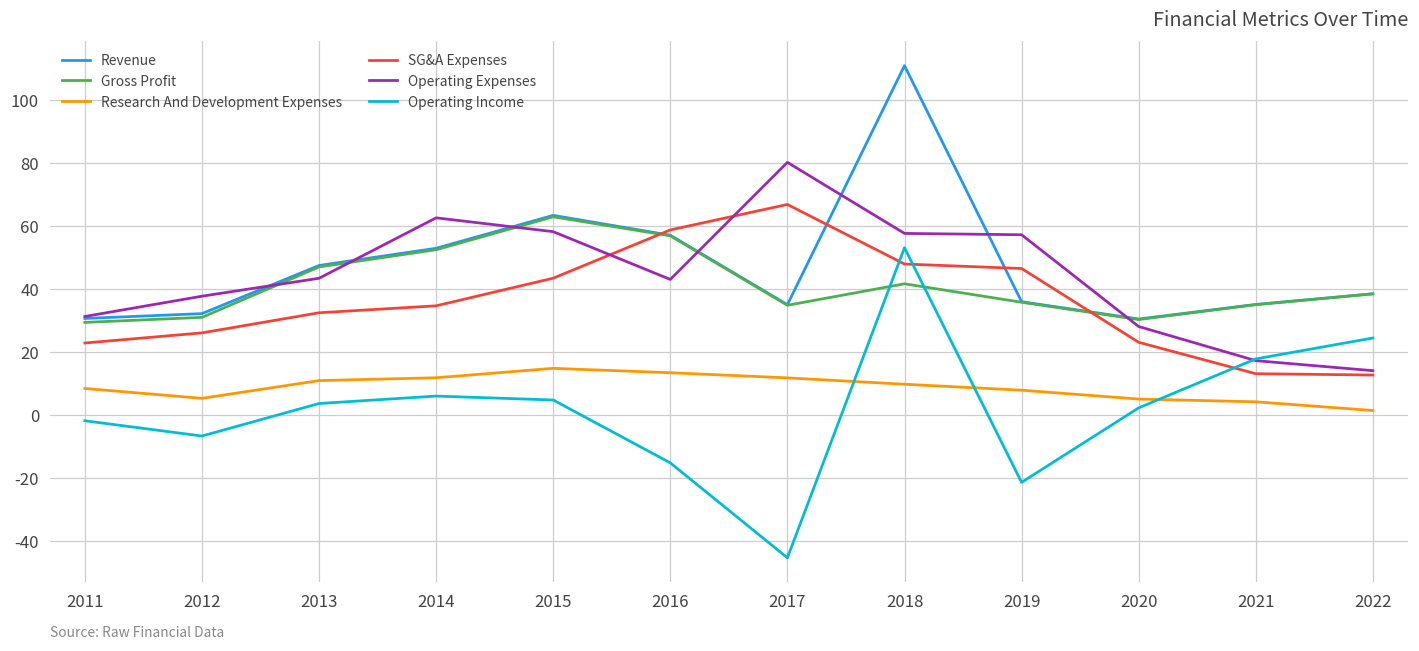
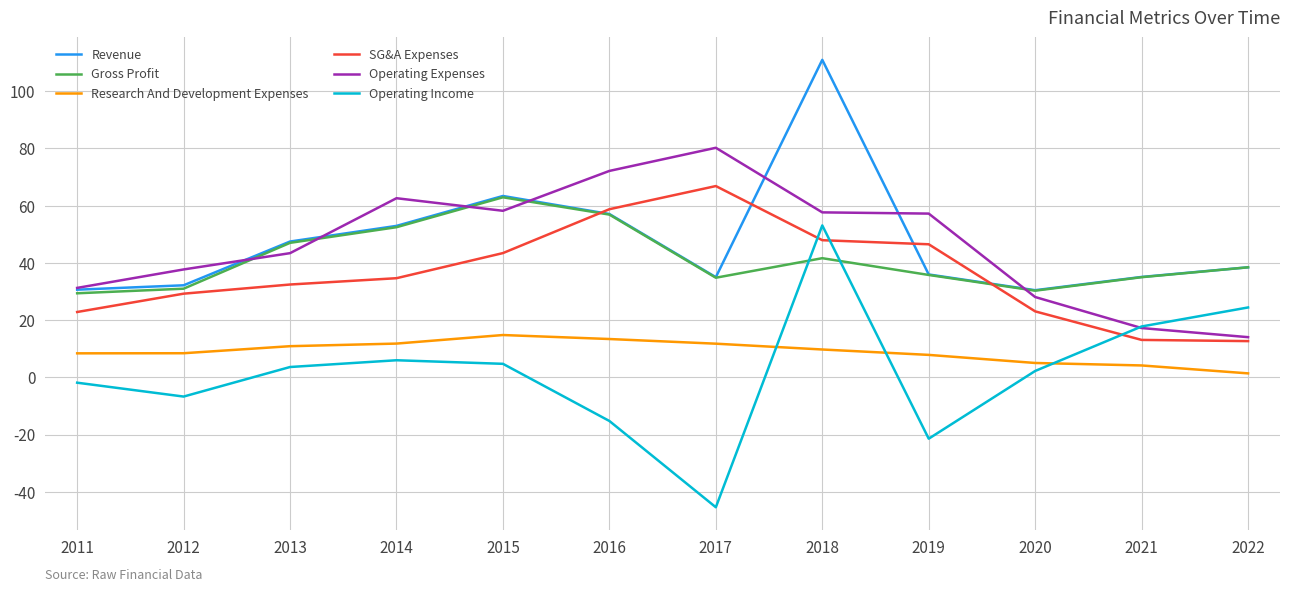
  {
    "Gross Profit": {
      "2011": 29,
      "2012": 31,
      "2018": 42
    },
    "Research And Development Expenses": {
      "2011": 8,
-     "2012": 5,
+     "2012": 8,
      "2013": 11,
      "2014": 12,
      "2015": 15,
      "2016": 13,
      "2017": 12,
      "2018": 10,
      "2019": 8,
      "2020": 5,
      "2021": 4,
      "2022": 1
    },
    "SG&A Expenses": {
      "2011": 23,
-     "2012": 26,
+     "2012": 29,
      "2013": 32,
      "2014": 35,
      "2015": 43,
      "2016": 59,
      "2017": 67,
      "2018": 48,
      "2019": 47,
      "2020": 23,
      "2021": 13,
      "2022": 13
    },
    "Operating Expenses": {
      "2012": 38,
      "2013": 43,
      "2014": 63,
      "2015": 58,
-     "2016": 43,
+     "2016": 72,
      "2017": 80,
      "2018": 58,
      "2019": 57,
      "2020": 28,
      "2022": 14
    }
  }
